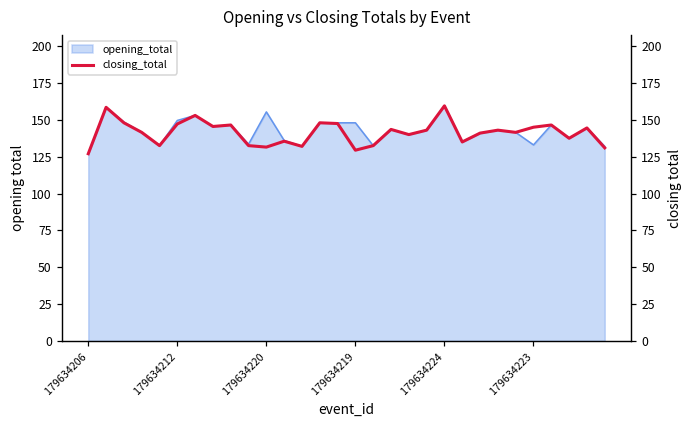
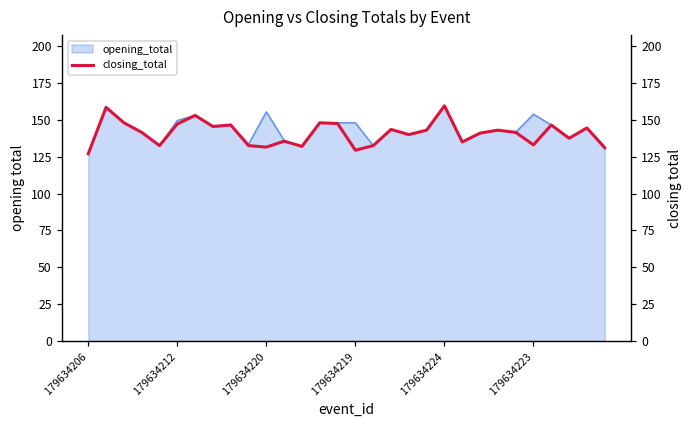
  {
    "opening_total": {
      "179634206": 127,
      "179634212": 150,
      "179634220": 155,
      "179634219": 148,
      "179634224": 160,
-     "179634223": 133
+     "179634223": 154
    },
    "closing_total": {
      "179634206": 127,
      "179634212": 147,
      "179634220": 132,
      "179634219": 129,
      "179634224": 160,
-     "179634223": 145
+     "179634223": 133
    }
  }
